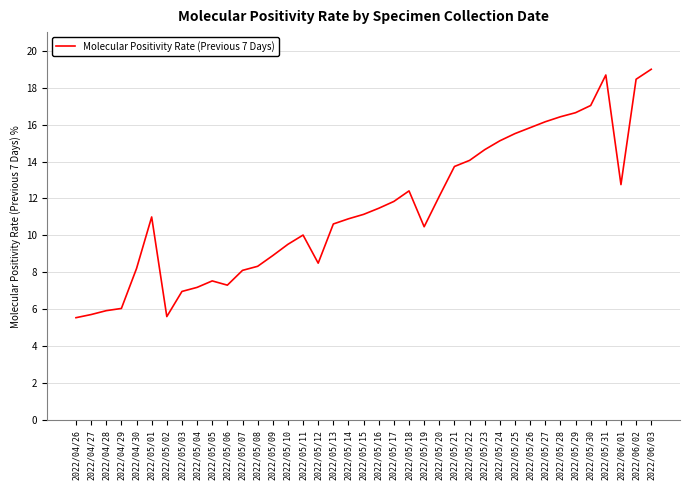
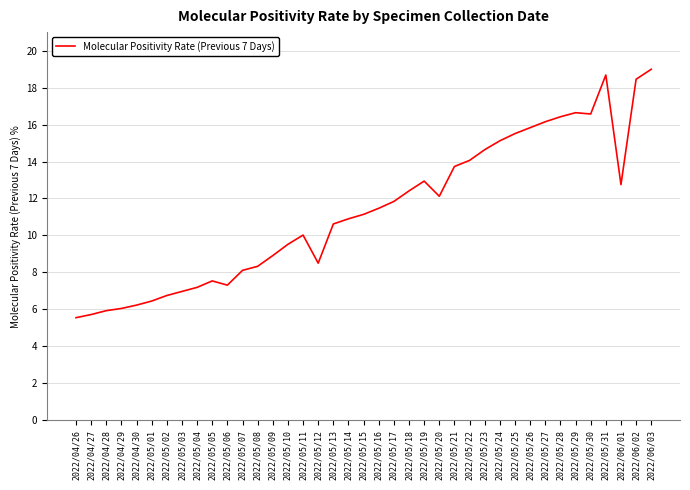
  {
    "2022/04/26": 5.6,
    "2022/04/27": 5.7,
    "2022/04/28": 5.9,
    "2022/04/29": 6.1,
-   "2022/04/30": 8.2,
-   "2022/05/01": 11.0,
-   "2022/05/02": 5.6,
+   "2022/04/30": 6.2,
+   "2022/05/01": 6.5,
+   "2022/05/02": 6.8,
    "2022/05/03": 7.0,
    "2022/05/04": 7.2,
    "2022/05/05": 7.5,
    "2022/05/06": 7.3,
    "2022/05/07": 8.1,
    "2022/05/08": 8.3,
    "2022/05/09": 8.9,
    "2022/05/10": 9.5,
    "2022/05/11": 10.0,
    "2022/05/12": 8.5,
    "2022/05/13": 10.6,
    "2022/05/14": 10.9,
    "2022/05/15": 11.1,
    "2022/05/16": 11.5,
    "2022/05/17": 11.8,
    "2022/05/18": 12.4,
-   "2022/05/19": 10.5,
+   "2022/05/19": 12.9,
    "2022/05/20": 12.1,
    "2022/05/21": 13.7,
    "2022/05/22": 14.1,
    "2022/05/23": 14.6,
    "2022/05/24": 15.1,
    "2022/05/25": 15.5,
    "2022/05/26": 15.8,
    "2022/05/27": 16.2,
    "2022/05/28": 16.4,
    "2022/05/29": 16.6,
-   "2022/05/30": 17.0,
+   "2022/05/30": 16.6,
    "2022/05/31": 18.7,
    "2022/06/01": 12.8,
    "2022/06/02": 18.5,
    "2022/06/03": 19.0
  }
